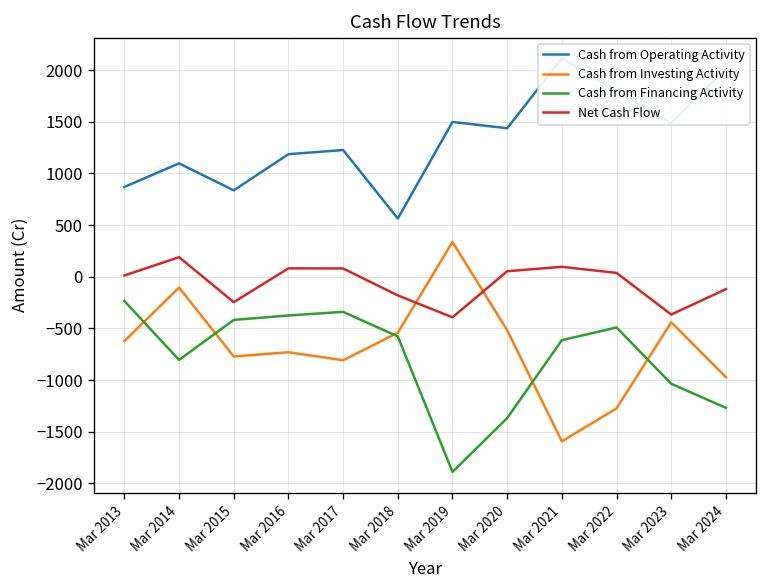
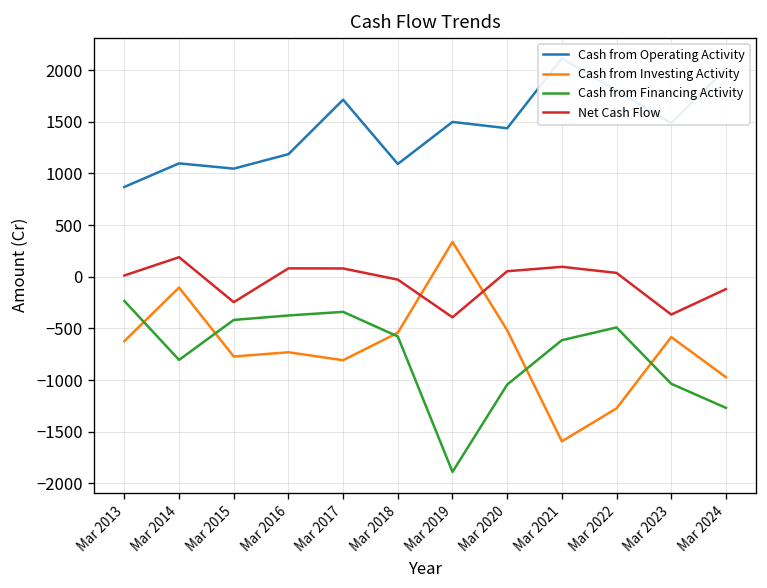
  {
    "Cash from Operating Activity": {
      "Mar 2013": 900,
      "Mar 2014": 1100,
-     "Mar 2015": 800,
+     "Mar 2015": 1000,
      "Mar 2016": 1200,
-     "Mar 2017": 1200,
-     "Mar 2018": 600,
+     "Mar 2017": 1700,
+     "Mar 2018": 1100,
      "Mar 2019": 1500,
      "Mar 2020": 1400
    },
    "Cash from Investing Activity": {
      "Mar 2013": -600,
      "Mar 2014": -100,
      "Mar 2015": -800,
      "Mar 2016": -700,
      "Mar 2017": -800,
      "Mar 2018": -500,
      "Mar 2019": 300,
      "Mar 2020": -500,
      "Mar 2021": -1600,
      "Mar 2022": -1300,
-     "Mar 2023": -400,
+     "Mar 2023": -600,
      "Mar 2024": -1000
    },
    "Cash from Financing Activity": {
      "Mar 2013": -200,
      "Mar 2014": -800,
      "Mar 2015": -400,
      "Mar 2016": -400,
      "Mar 2017": -300,
      "Mar 2018": -600,
      "Mar 2019": -1900,
-     "Mar 2020": -1400,
+     "Mar 2020": -1000,
      "Mar 2021": -600,
      "Mar 2022": -500,
      "Mar 2023": -1000,
      "Mar 2024": -1300
    },
    "Net Cash Flow": {
      "Mar 2013": 0,
      "Mar 2014": 200,
      "Mar 2015": -200,
      "Mar 2016": 100,
      "Mar 2017": 100,
-     "Mar 2018": -200,
+     "Mar 2018": 0,
      "Mar 2019": -400,
      "Mar 2020": 100,
      "Mar 2021": 100,
      "Mar 2022": 0,
      "Mar 2023": -400,
      "Mar 2024": -100
    }
  }
